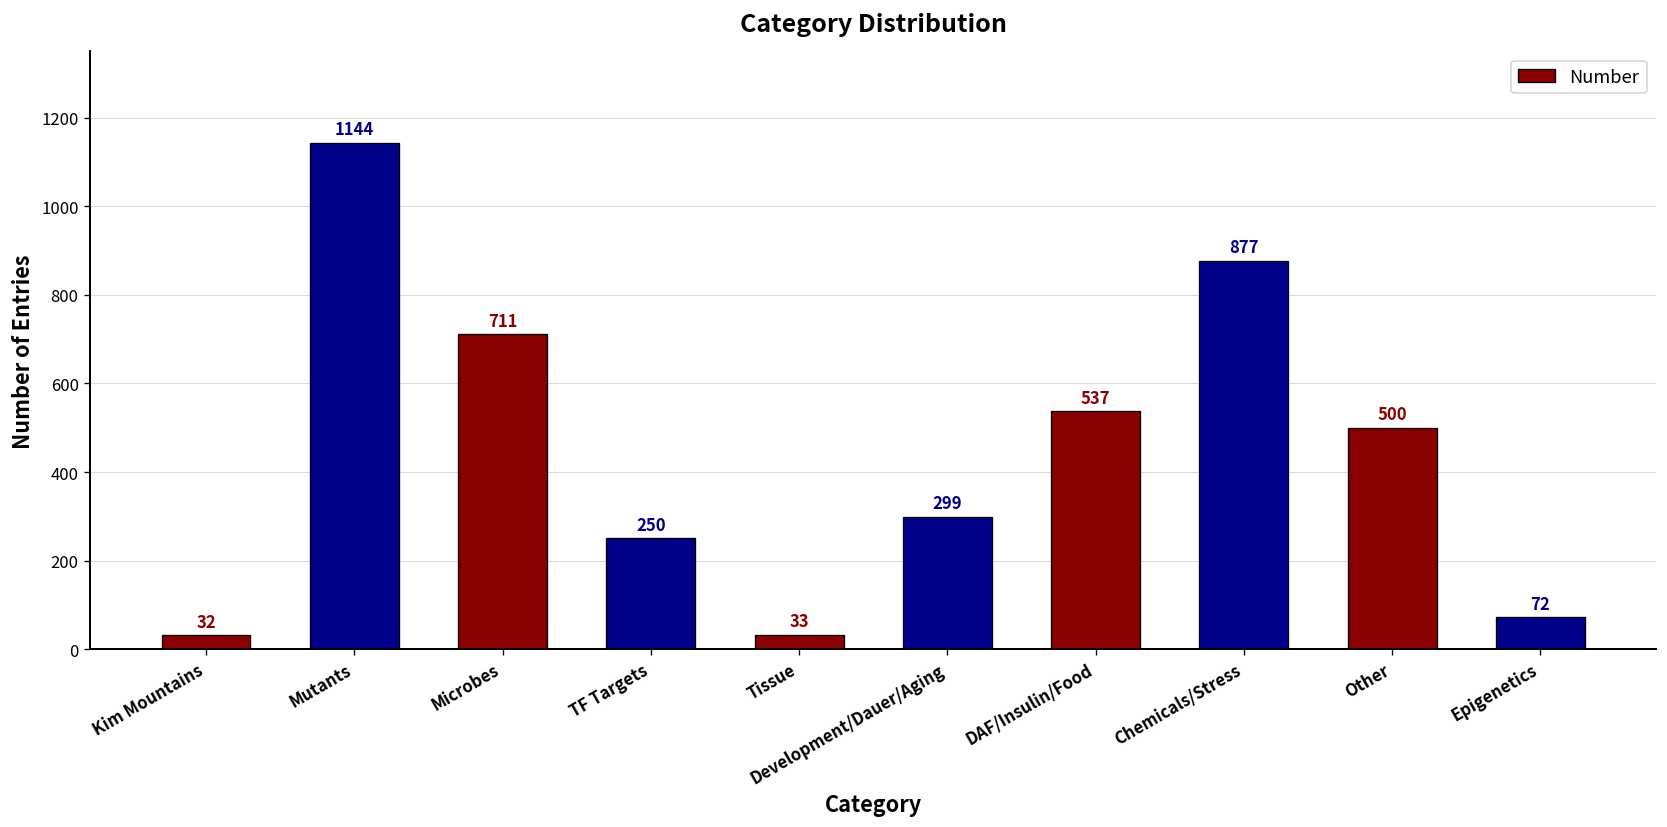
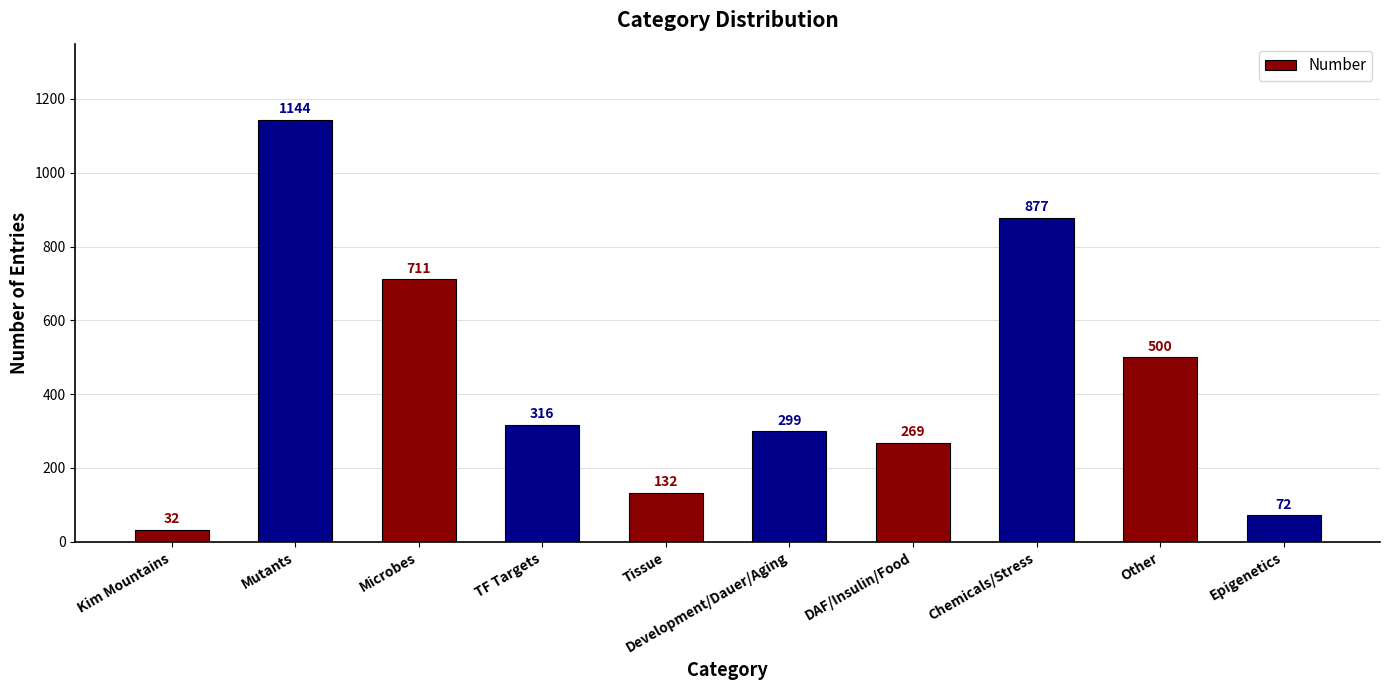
  {
    "Kim Mountains": 32,
    "Mutants": 1144,
    "Microbes": 711,
-   "TF Targets": 250,
-   "Tissue": 33,
+   "TF Targets": 316,
+   "Tissue": 132,
    "Development/Dauer/Aging": 299,
-   "DAF/Insulin/Food": 537,
+   "DAF/Insulin/Food": 269,
    "Chemicals/Stress": 877,
    "Other": 500,
    "Epigenetics": 72
  }
